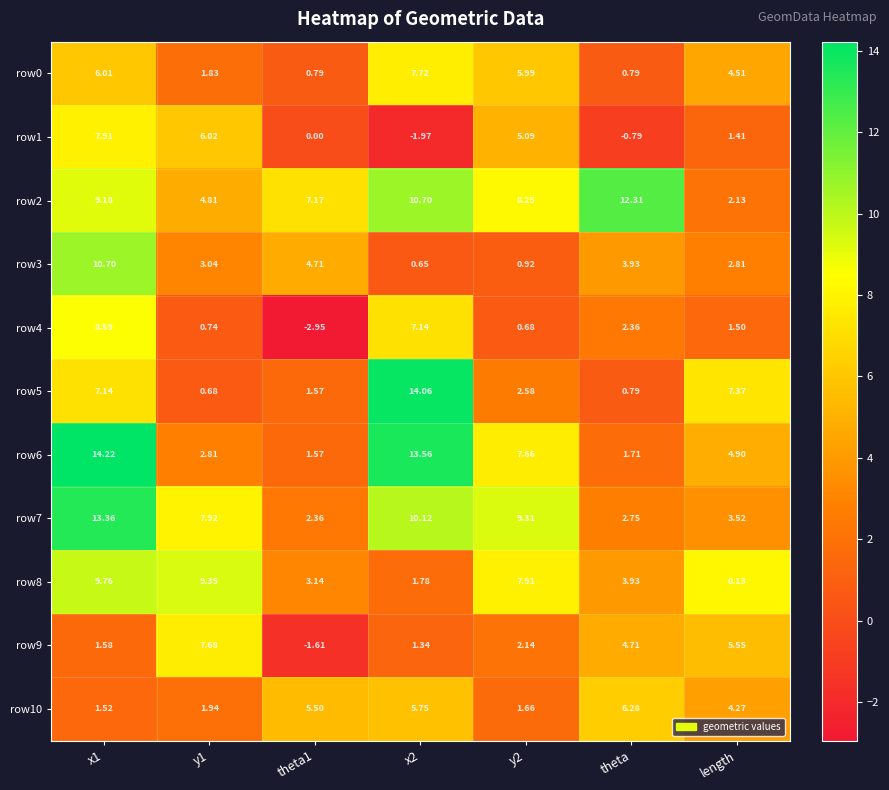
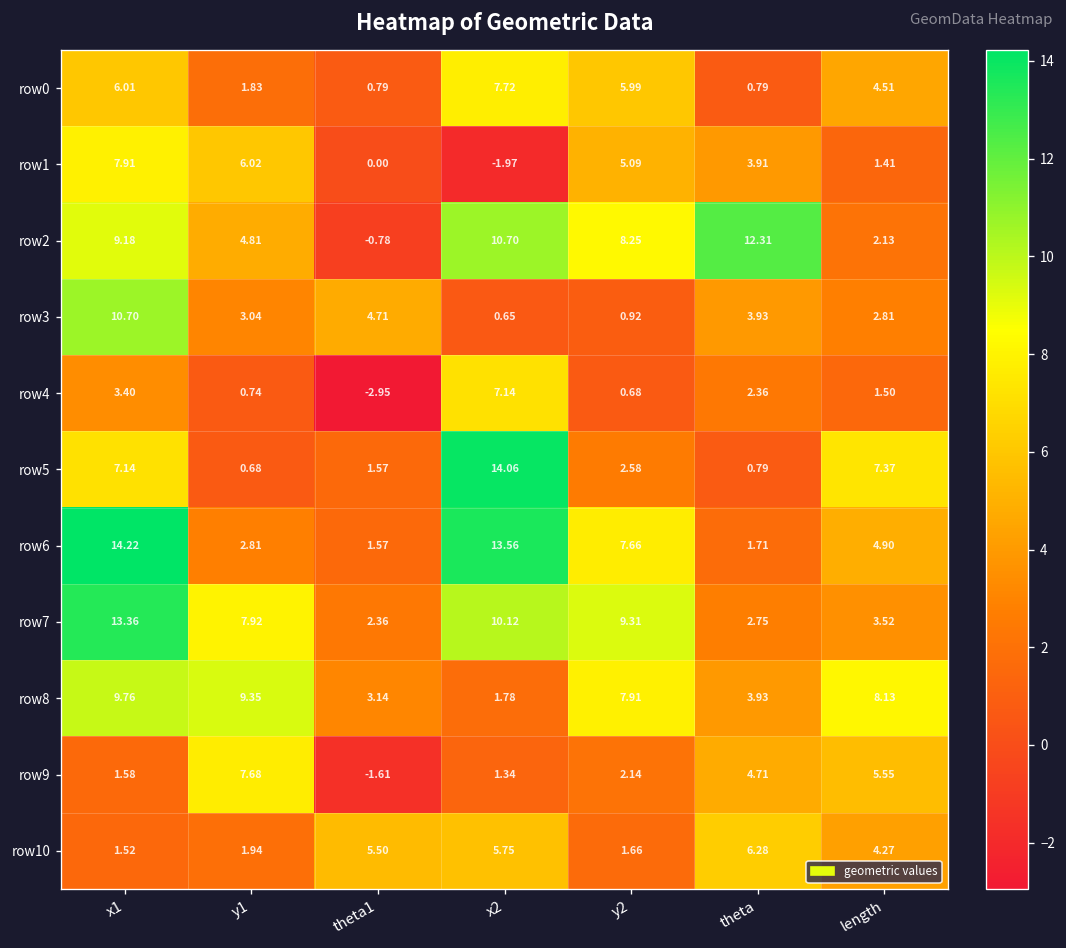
  {
    "row0": {
      "x1": 6.01,
      "y1": 1.83,
      "theta1": 0.79,
      "x2": 7.72,
      "y2": 5.99,
      "theta": 0.79,
      "length": 4.51
    },
    "row1": {
      "x1": 7.91,
      "y1": 6.02,
      "theta1": 0.00,
      "x2": -1.97,
      "y2": 5.09,
-     "theta": -0.79,
+     "theta": 3.91,
      "length": 1.41
    },
    "row2": {
      "x1": 9.18,
      "y1": 4.81,
-     "theta1": 7.17,
+     "theta1": -0.78,
      "x2": 10.70,
      "y2": 8.25,
      "theta": 12.31,
      "length": 2.13
    },
    "row3": {
      "x1": 10.70,
      "y1": 3.04,
      "theta1": 4.71,
      "x2": 0.65,
      "y2": 0.92,
      "theta": 3.93,
      "length": 2.81
    },
    "row4": {
-     "x1": 8.59,
+     "x1": 3.40,
      "y1": 0.74,
      "theta1": -2.95,
      "x2": 7.14,
      "y2": 0.68,
      "theta": 2.36,
      "length": 1.50
    },
    "row5": {
      "x1": 7.14,
      "y1": 0.68,
      "theta1": 1.57,
      "x2": 14.06,
      "y2": 2.58,
      "theta": 0.79,
      "length": 7.37
    },
    "row6": {
      "x1": 14.22,
      "y1": 2.81,
      "theta1": 1.57,
      "x2": 13.56,
      "y2": 7.66,
      "theta": 1.71,
      "length": 4.90
    },
    "row7": {
      "x1": 13.36,
      "y1": 7.92,
      "theta1": 2.36,
      "x2": 10.12,
      "y2": 9.31,
      "theta": 2.75,
      "length": 3.52
    },
    "row8": {
      "x1": 9.76,
      "y1": 9.35,
      "theta1": 3.14,
      "x2": 1.78,
      "y2": 7.91,
      "theta": 3.93,
      "length": 8.13
    },
    "row9": {
      "x1": 1.58,
      "y1": 7.68,
      "theta1": -1.61,
      "x2": 1.34,
      "y2": 2.14,
      "theta": 4.71,
      "length": 5.55
    },
    "row10": {
      "x1": 1.52,
      "y1": 1.94,
      "theta1": 5.50,
      "x2": 5.75,
      "y2": 1.66,
      "theta": 6.28,
      "length": 4.27
    }
  }
